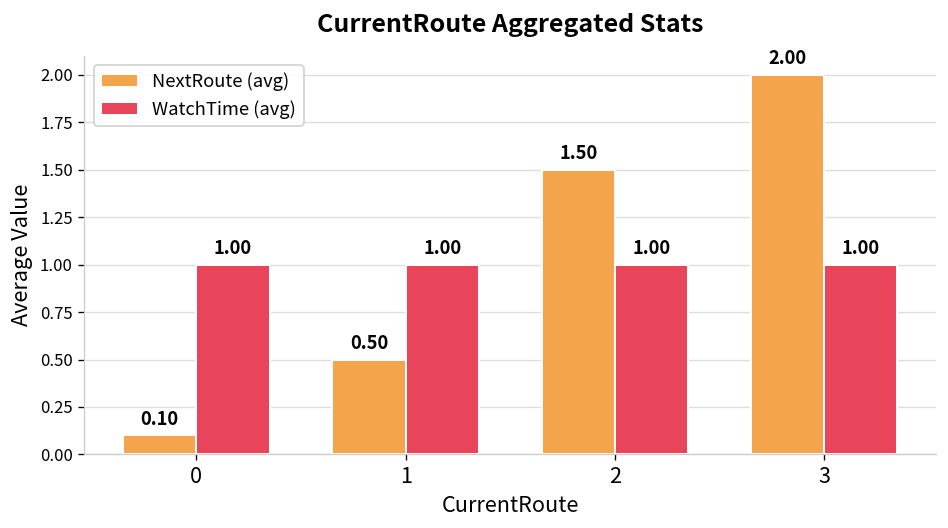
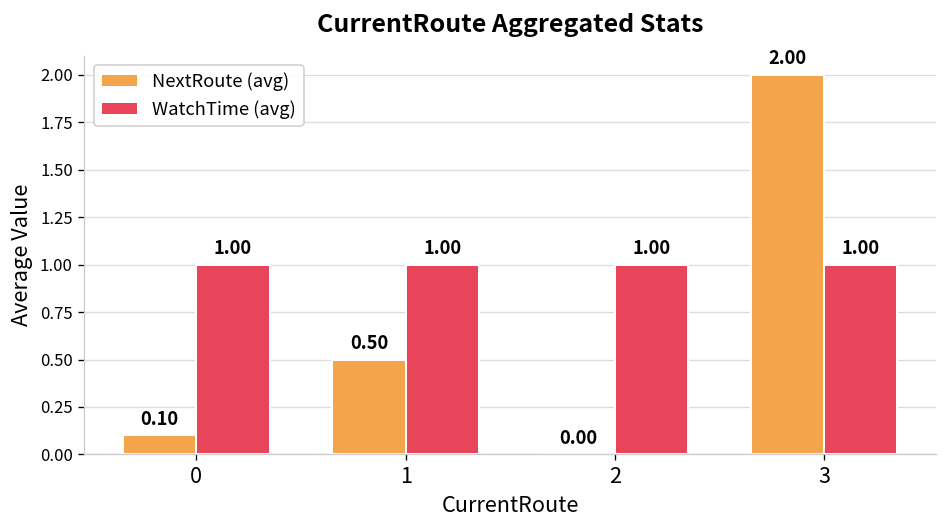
  {
    "NextRoute (avg)": {
      "0": 0.10,
      "1": 0.50,
-     "2": 1.50,
+     "2": 0.00,
      "3": 2.00
    },
    "WatchTime (avg)": {
      "0": 1.00,
      "1": 1.00,
      "2": 1.00,
      "3": 1.00
    }
  }
